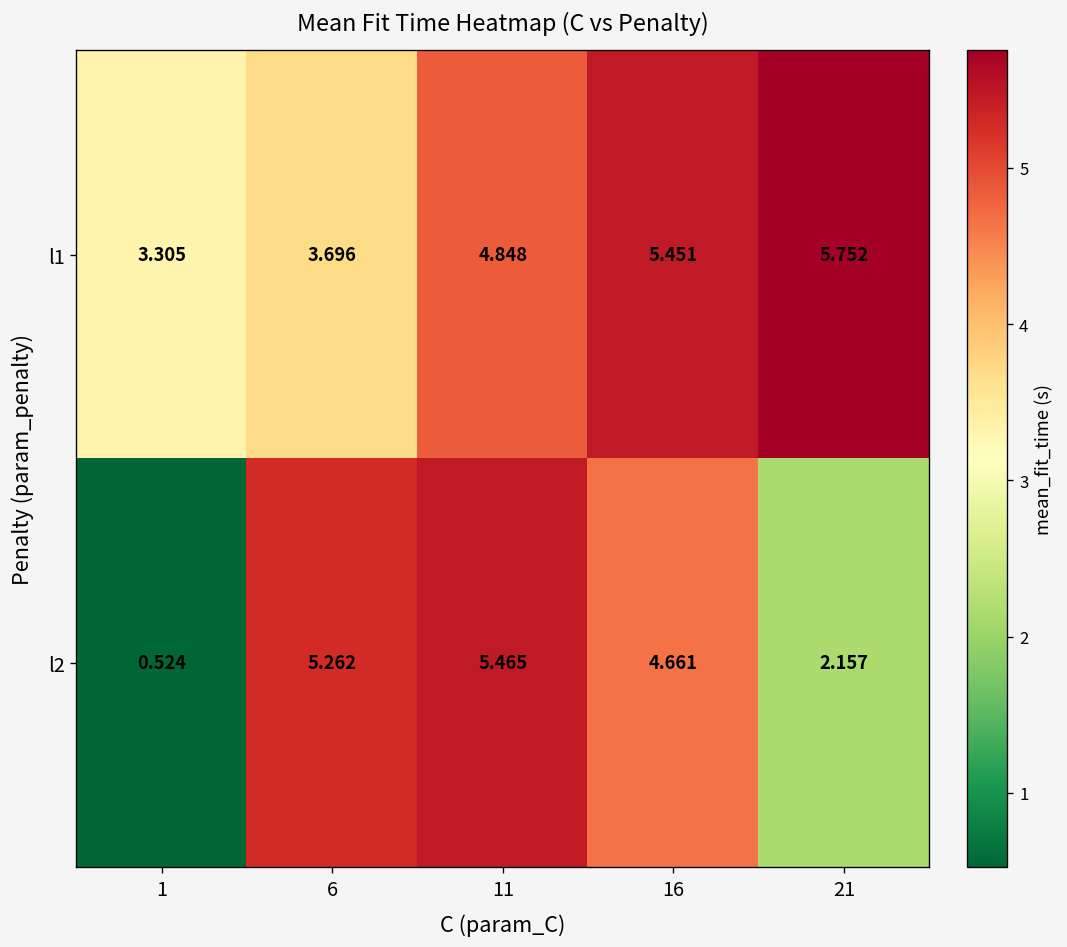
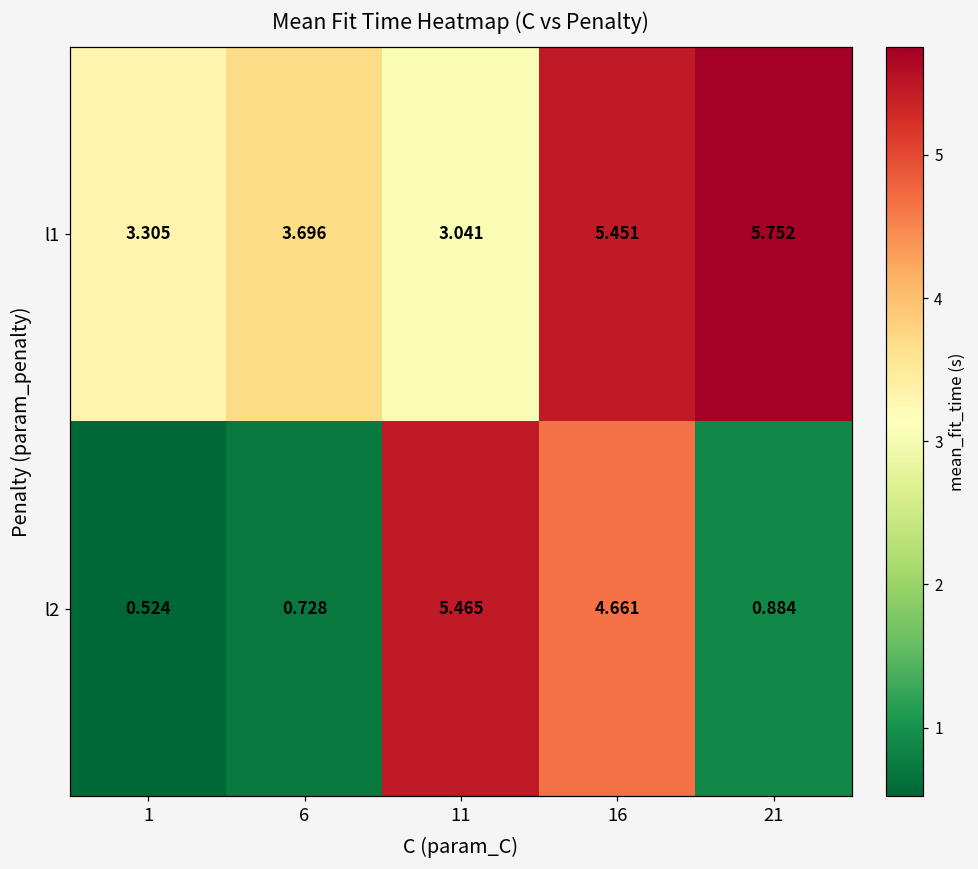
  {
    "l1": {
      "1": 3.305,
      "6": 3.696,
-     "11": 4.848,
+     "11": 3.041,
      "16": 5.451,
      "21": 5.752
    },
    "l2": {
      "1": 0.524,
-     "6": 5.262,
+     "6": 0.728,
      "11": 5.465,
      "16": 4.661,
-     "21": 2.157
+     "21": 0.884
    }
  }
